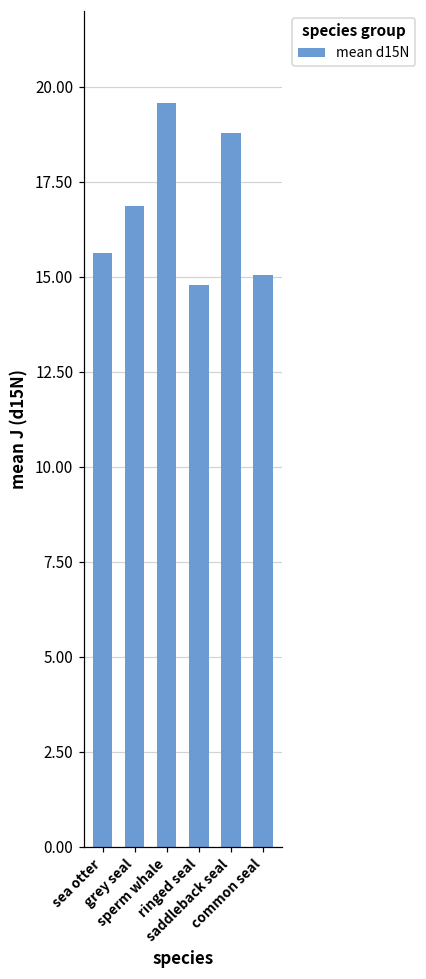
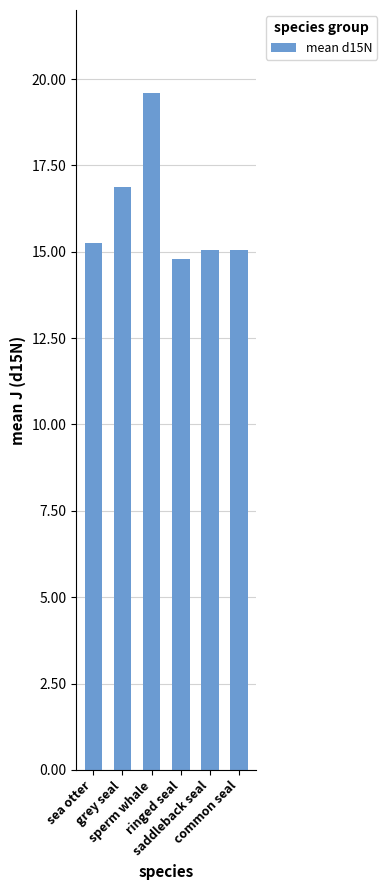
  {
-   "sea otter": 15.6,
+   "sea otter": 15.3,
    "grey seal": 16.9,
    "sperm whale": 19.6,
    "ringed seal": 14.8,
-   "saddleback seal": 18.8,
+   "saddleback seal": 15.0,
    "common seal": 15.0
  }
